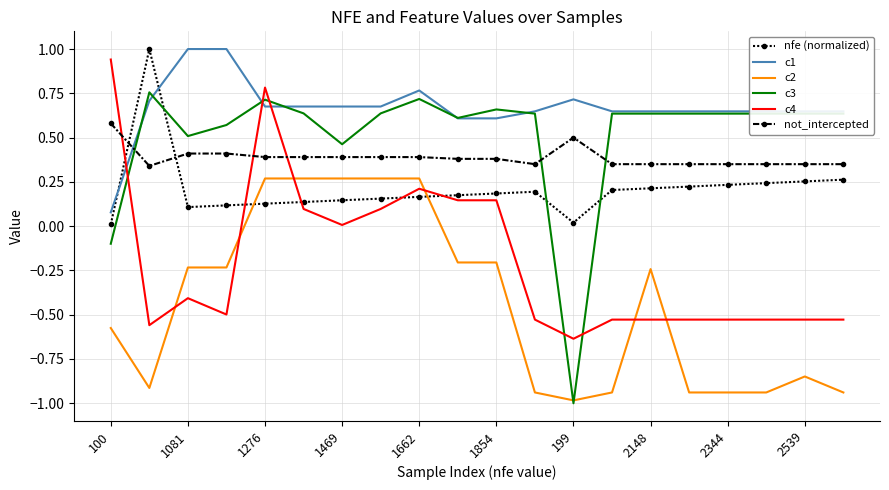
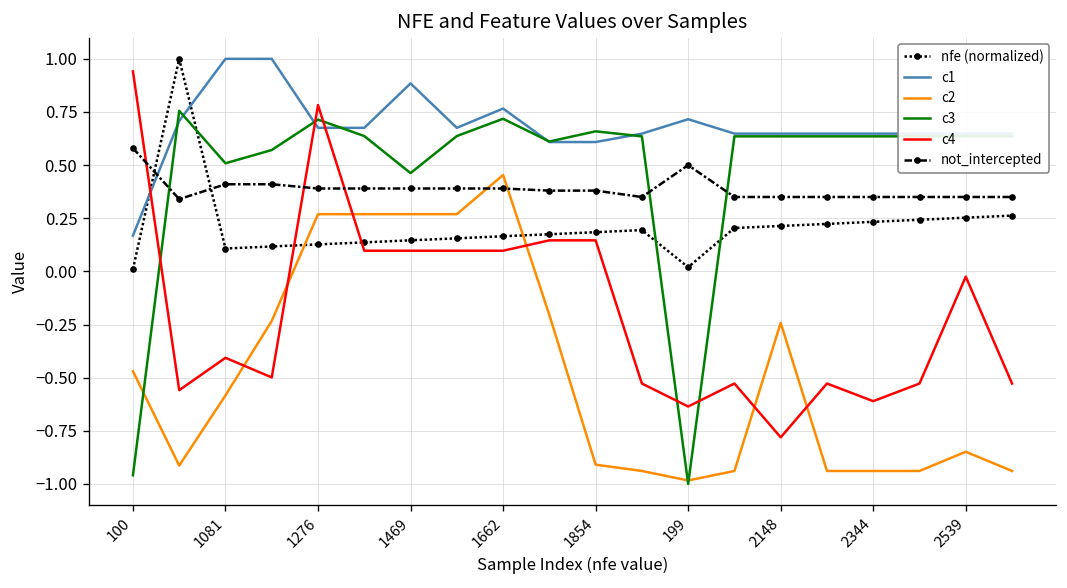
  {
    "c1": {
-     "100": 0.08,
+     "100": 0.17,
      "1081": 1.00,
      "1276": 0.68,
-     "1469": 0.68,
+     "1469": 0.88,
      "1662": 0.77,
      "1854": 0.61,
      "199": 0.72
    },
    "c2": {
-     "100": -0.58,
-     "1081": -0.23,
+     "100": -0.47,
+     "1081": -0.58,
      "1276": 0.27,
      "1469": 0.27,
-     "1662": 0.27,
-     "1854": -0.21,
+     "1662": 0.45,
+     "1854": -0.91,
      "199": -0.98,
      "2148": -0.24,
      "2344": -0.94,
      "2539": -0.85
    },
    "c3": {
-     "100": -0.10,
+     "100": -0.96,
      "1081": 0.51,
      "1276": 0.71,
      "1469": 0.46,
      "1662": 0.72,
      "1854": 0.66,
      "199": -1.00
    },
    "c4": {
      "100": 0.94,
      "1081": -0.41,
      "1276": 0.78,
-     "1469": 0.01,
-     "1662": 0.21,
+     "1469": 0.10,
+     "1662": 0.10,
      "1854": 0.15,
      "199": -0.64,
-     "2148": -0.53,
-     "2344": -0.53,
-     "2539": -0.53
+     "2148": -0.78,
+     "2344": -0.61,
+     "2539": -0.02
    }
  }
